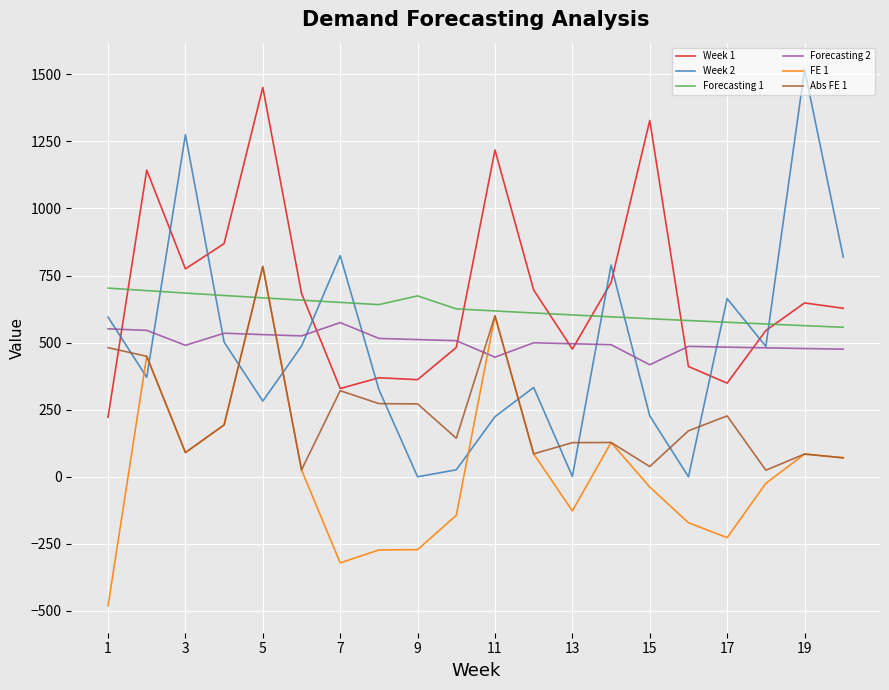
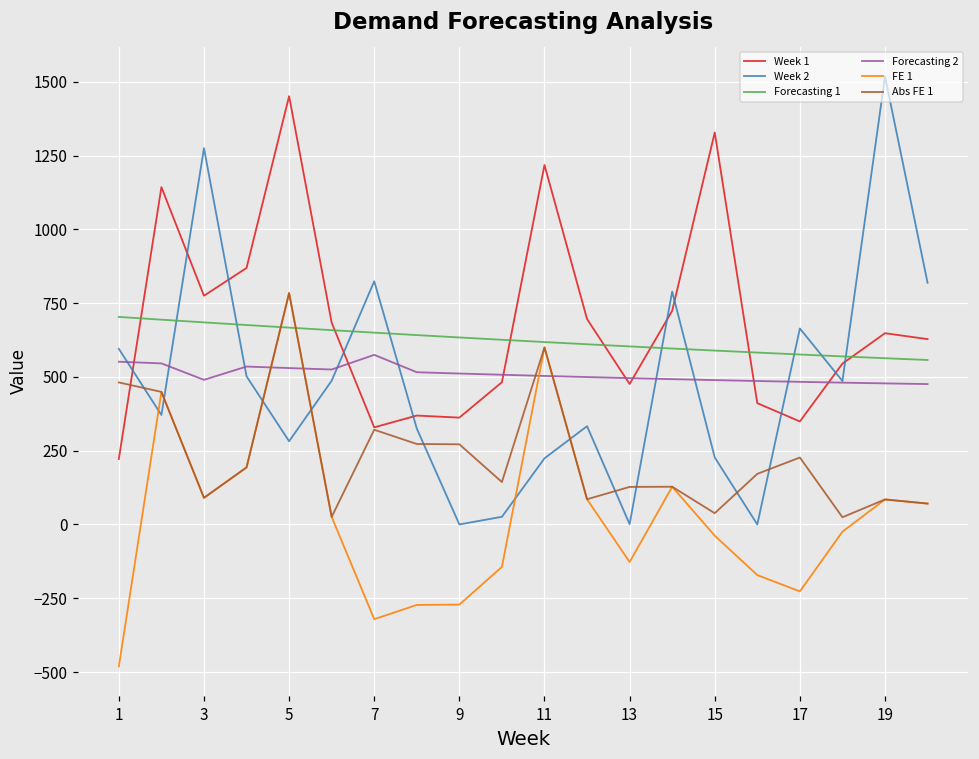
  {
    "Week 1": {
      "1": 220,
      "3": 780,
      "5": 1450,
      "9": 360,
      "11": 1220,
      "13": 480,
      "15": 1330,
      "17": 350,
      "19": 650
    },
    "Week 2": {
      "1": 600,
      "3": 1280,
      "5": 280,
      "7": 820,
      "9": 0,
      "11": 220,
      "13": 0,
      "15": 230,
      "17": 660
    },
    "Forecasting 1": {
      "1": 700,
      "3": 680,
      "5": 670,
      "7": 650,
-     "9": 670,
+     "9": 630,
      "11": 620,
      "13": 600,
      "15": 590,
      "17": 580,
      "19": 560
    },
    "Forecasting 2": {
      "1": 550,
      "3": 490,
      "5": 530,
      "7": 570,
      "9": 510,
-     "11": 450,
+     "11": 500,
      "13": 500,
-     "15": 420,
+     "15": 490,
      "17": 480,
      "19": 480
    },
    "FE 1": {
      "1": -480,
      "7": -320,
      "9": -270,
      "13": -130,
      "15": -40,
      "17": -230
    },
    "Abs FE 1": {
      "1": 480,
      "9": 270,
      "13": 130,
      "15": 40,
      "17": 230
    }
  }
